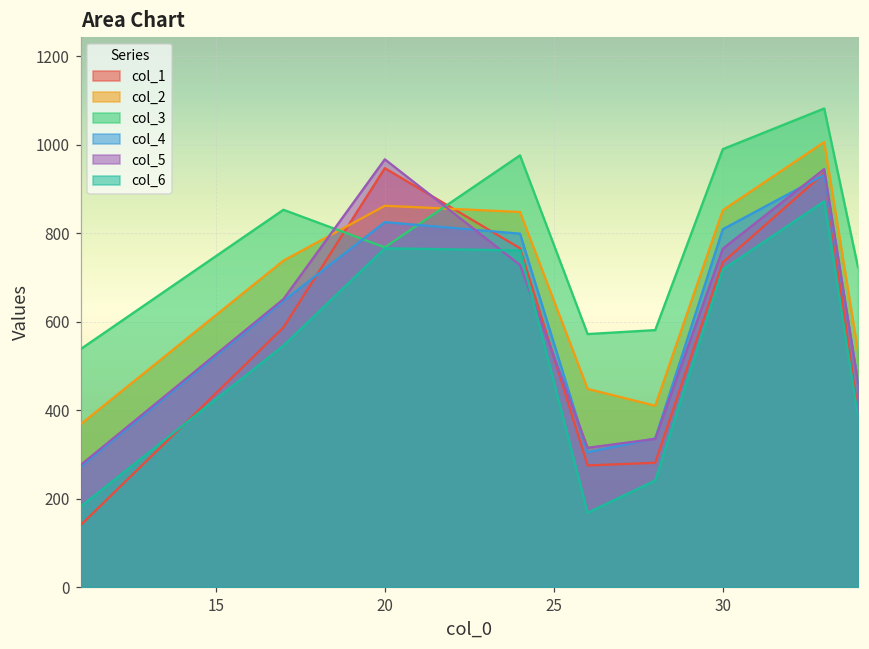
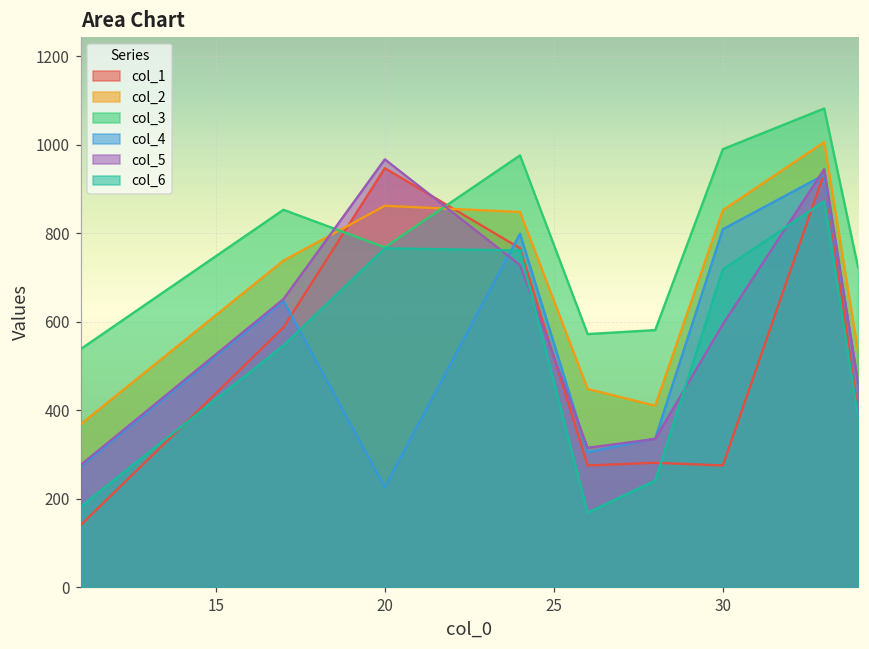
  {
    "col_1": {
      "20": 950,
-     "30": 730
+     "30": 280
    },
    "col_2": {
      "20": 860,
      "30": 850
    },
    "col_4": {
-     "20": 830,
+     "20": 230,
      "30": 810
    },
    "col_5": {
      "20": 970,
-     "30": 770
+     "30": 590
    }
  }
